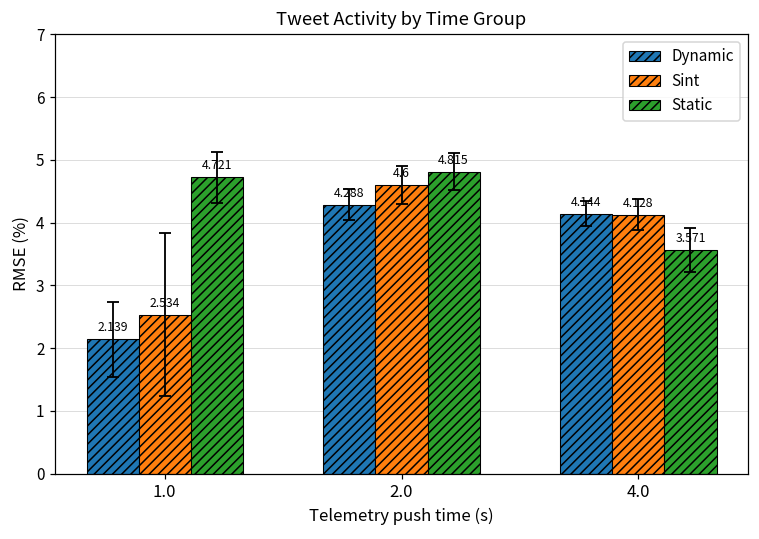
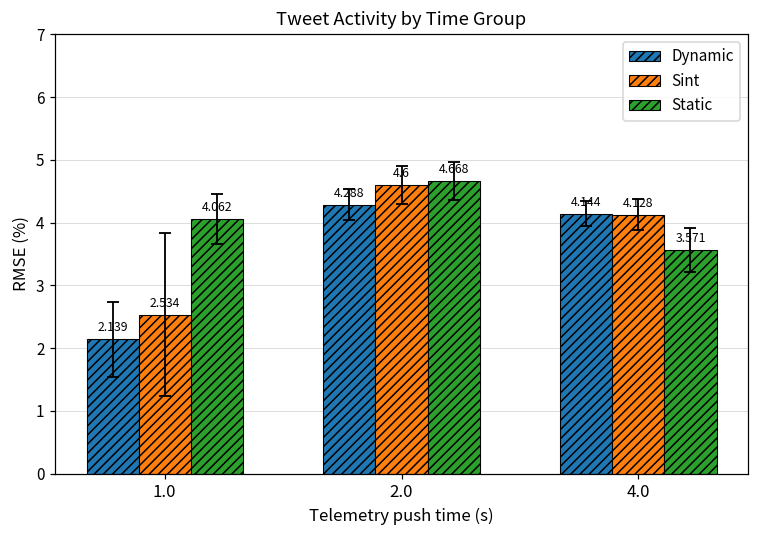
  {
    "Sint": {
      "1.0": 2.534,
      "2.0": 4.6
    },
    "Static": {
-     "1.0": 4.721,
-     "2.0": 4.815,
+     "1.0": 4.062,
+     "2.0": 4.668,
      "4.0": 3.571
    }
  }
